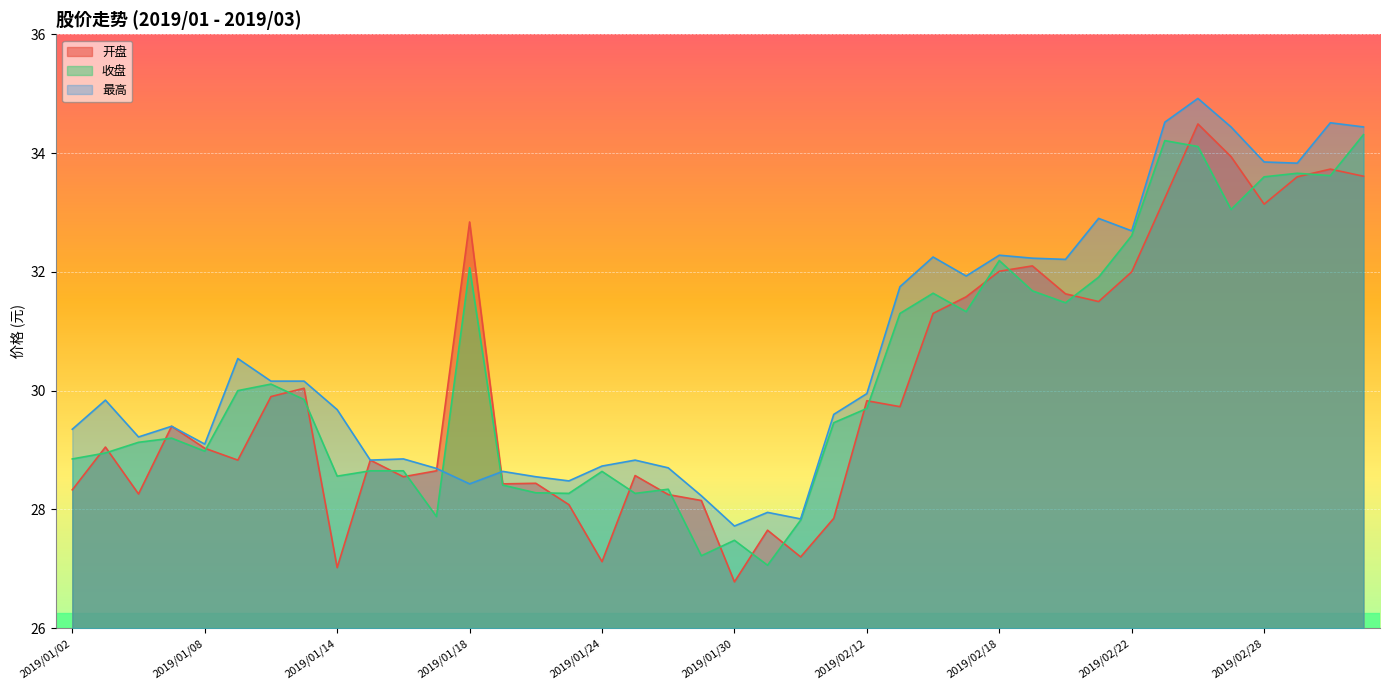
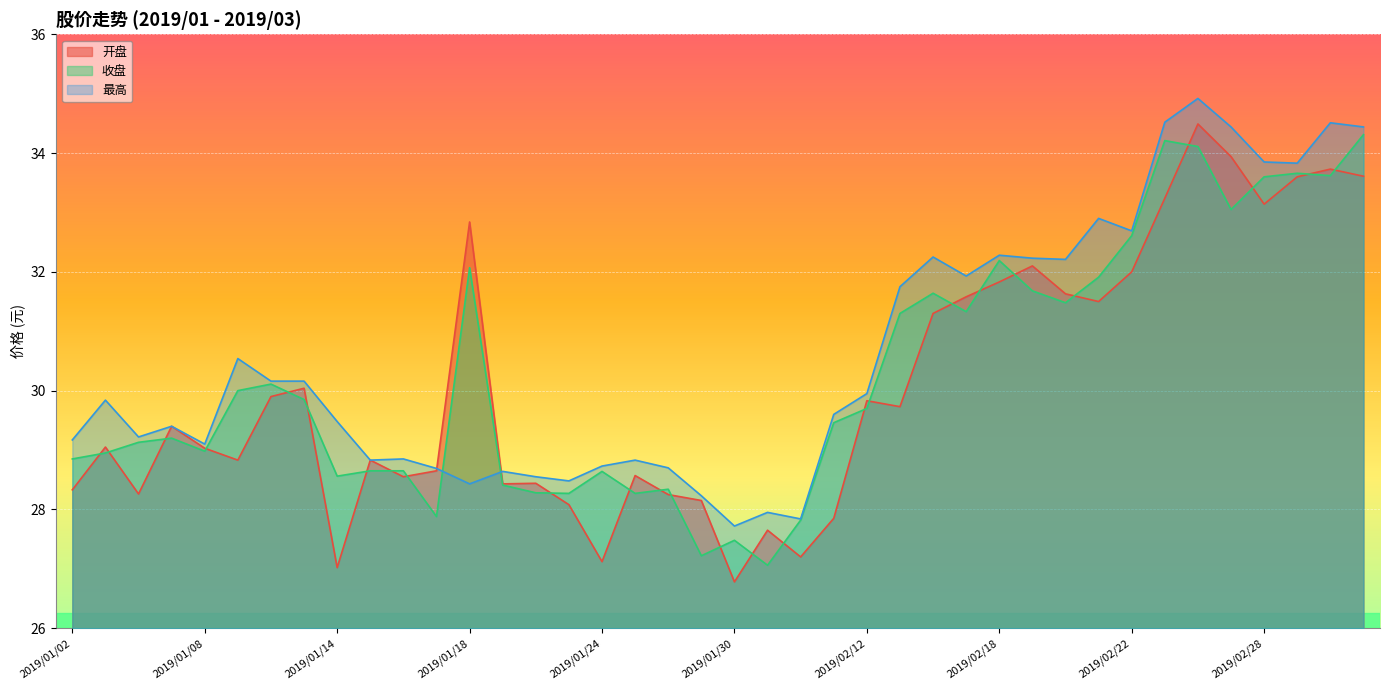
  {
    "开盘": {
      "2019/01/02": 28.3,
      "2019/01/08": 29.0,
      "2019/01/14": 27.0,
      "2019/01/18": 32.8,
      "2019/01/24": 27.1,
      "2019/01/30": 26.8,
      "2019/02/12": 29.8,
-     "2019/02/18": 32.0,
+     "2019/02/18": 31.8,
      "2019/02/22": 32.0,
      "2019/02/28": 33.1
    },
    "收盘": {
      "2019/01/02": 28.9,
      "2019/01/08": 29.0,
      "2019/01/14": 28.6,
      "2019/01/18": 32.1,
      "2019/01/24": 28.6,
      "2019/01/30": 27.5,
      "2019/02/12": 29.7,
      "2019/02/18": 32.2,
      "2019/02/22": 32.6,
      "2019/02/28": 33.6
    },
    "最高": {
-     "2019/01/02": 29.4,
+     "2019/01/02": 29.2,
      "2019/01/08": 29.1,
-     "2019/01/14": 29.7,
+     "2019/01/14": 29.5,
      "2019/01/18": 28.4,
      "2019/01/24": 28.7,
      "2019/01/30": 27.7,
      "2019/02/12": 30.0,
      "2019/02/18": 32.3,
      "2019/02/22": 32.7,
      "2019/02/28": 33.9
    }
  }
